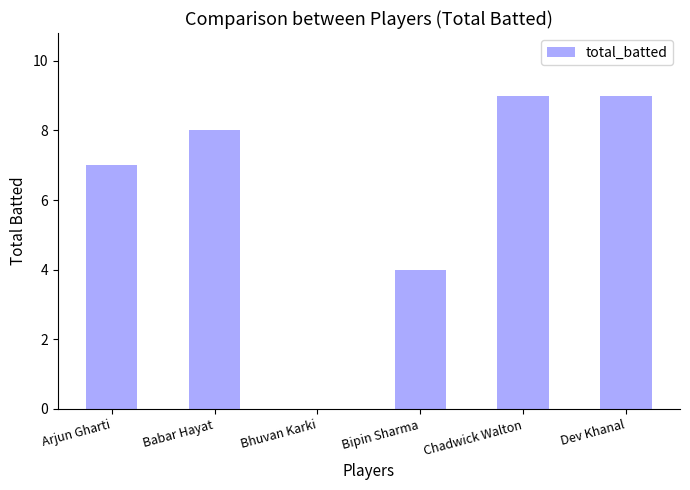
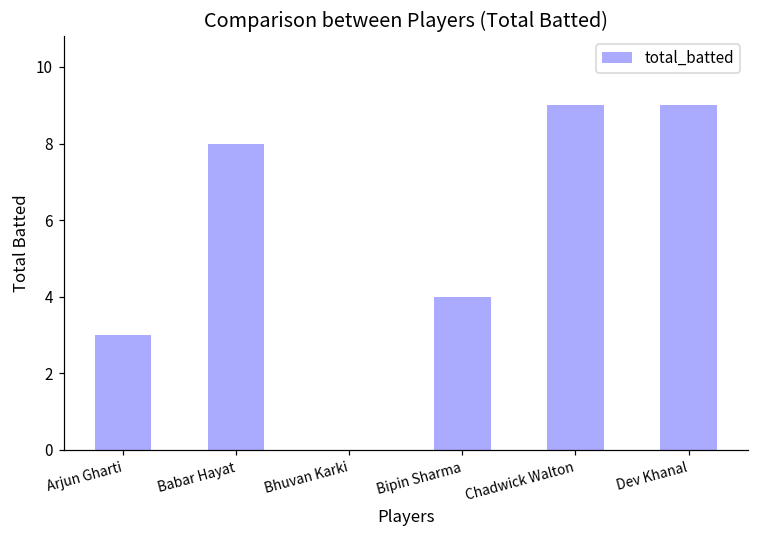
  {
-   "Arjun Gharti": 7,
+   "Arjun Gharti": 3,
    "Babar Hayat": 8,
    "Bhuvan Karki": 0,
    "Bipin Sharma": 4,
    "Chadwick Walton": 9,
    "Dev Khanal": 9
  }
